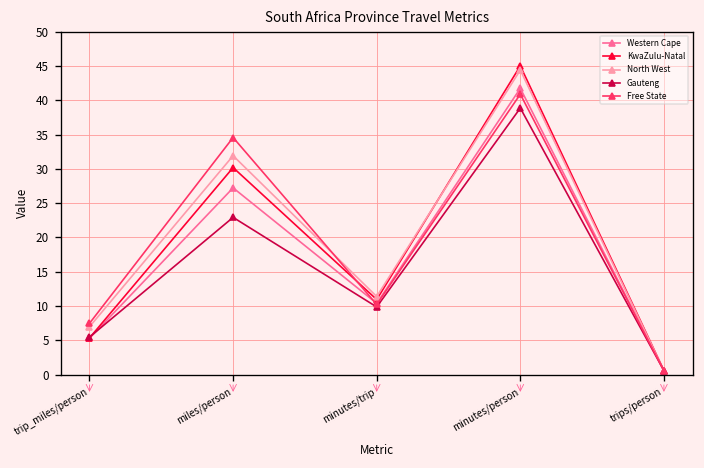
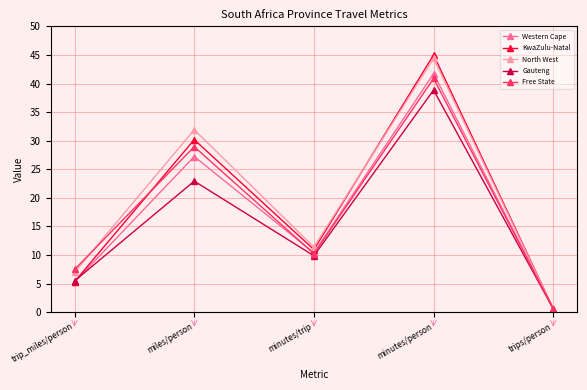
  {
    "Free State": {
      "trip_miles/person": 7,
-     "miles/person": 35,
+     "miles/person": 29,
      "minutes/person": 41
    }
  }
